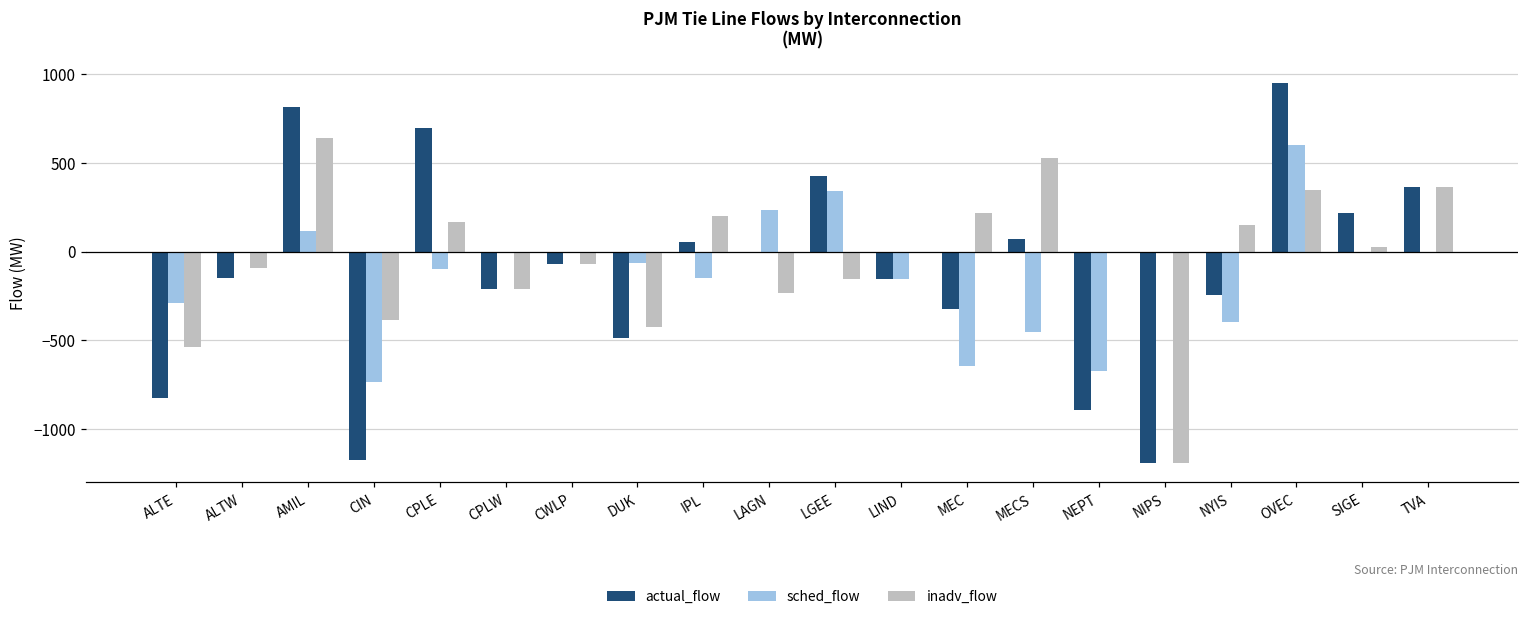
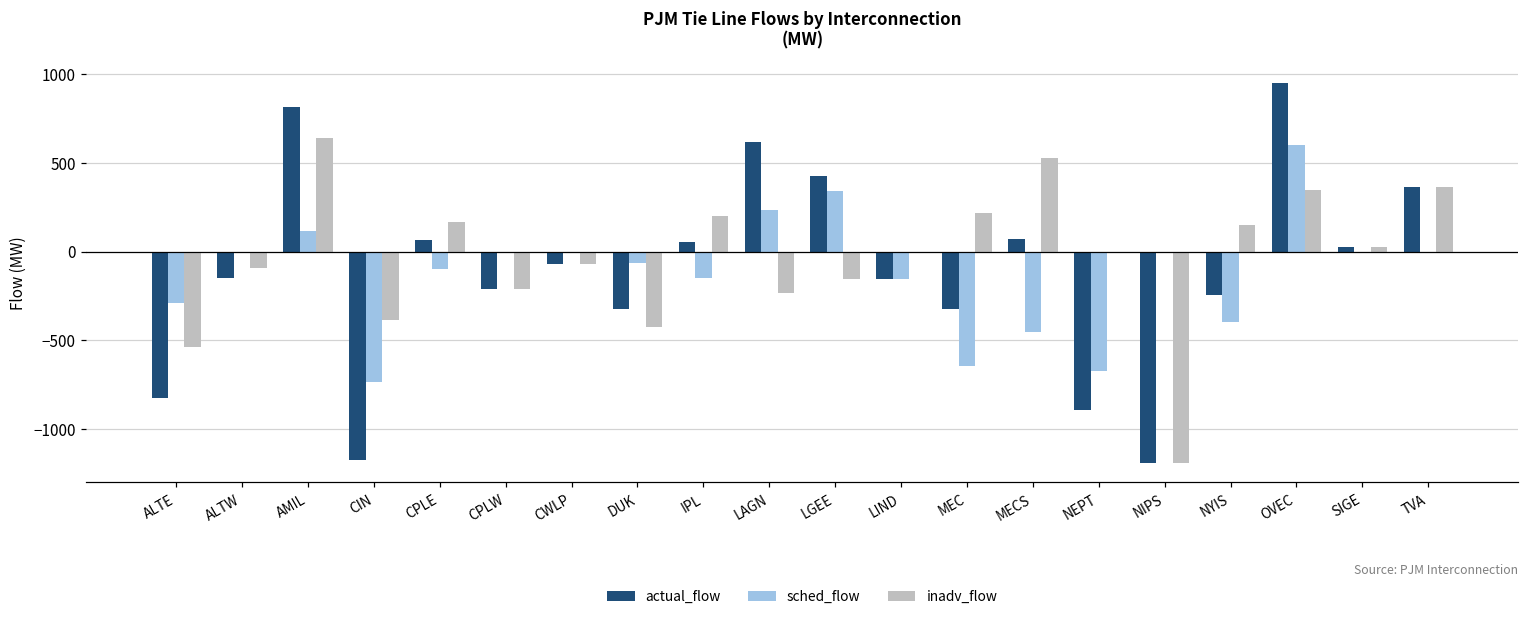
  {
    "actual_flow": {
      "ALTE": -830,
      "ALTW": -150,
      "AMIL": 820,
      "CIN": -1170,
-     "CPLE": 700,
+     "CPLE": 70,
      "CPLW": -210,
      "CWLP": -70,
-     "DUK": -480,
+     "DUK": -330,
      "IPL": 50,
-     "LAGN": 0,
+     "LAGN": 620,
      "LGEE": 430,
      "LIND": -150,
      "MEC": -320,
      "MECS": 70,
      "NEPT": -890,
      "NIPS": -1190,
      "NYIS": -250,
      "OVEC": 950,
-     "SIGE": 220,
+     "SIGE": 30,
      "TVA": 360
    }
  }
